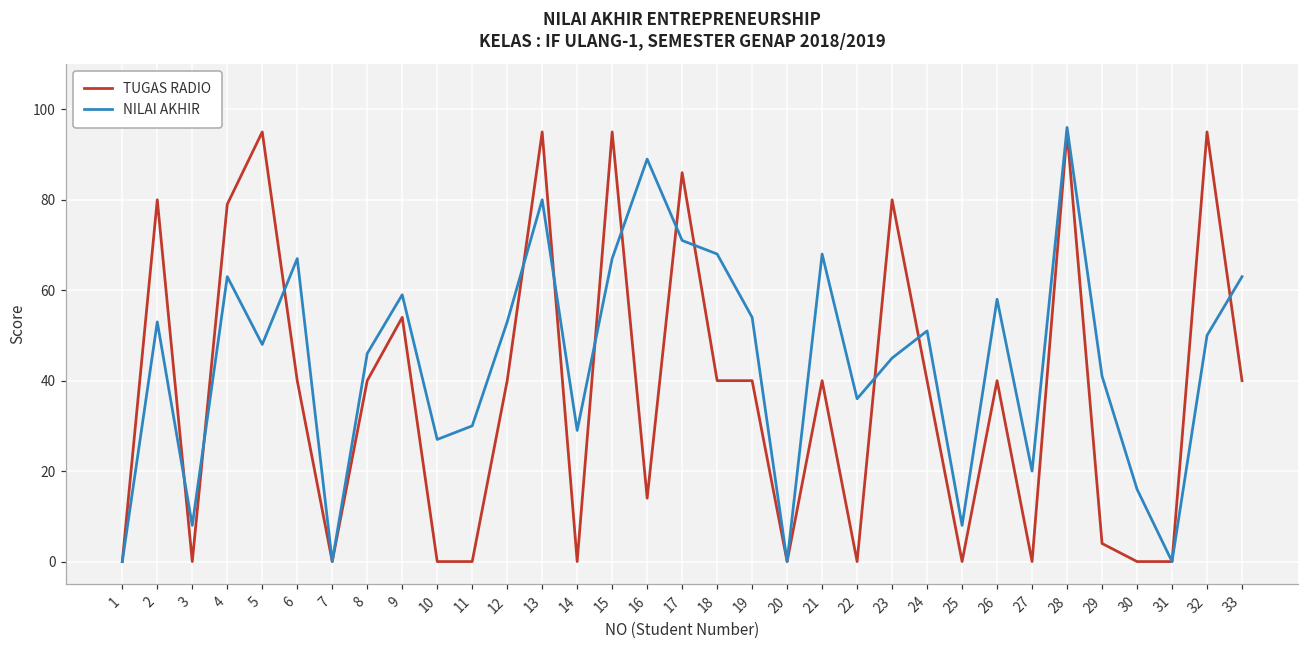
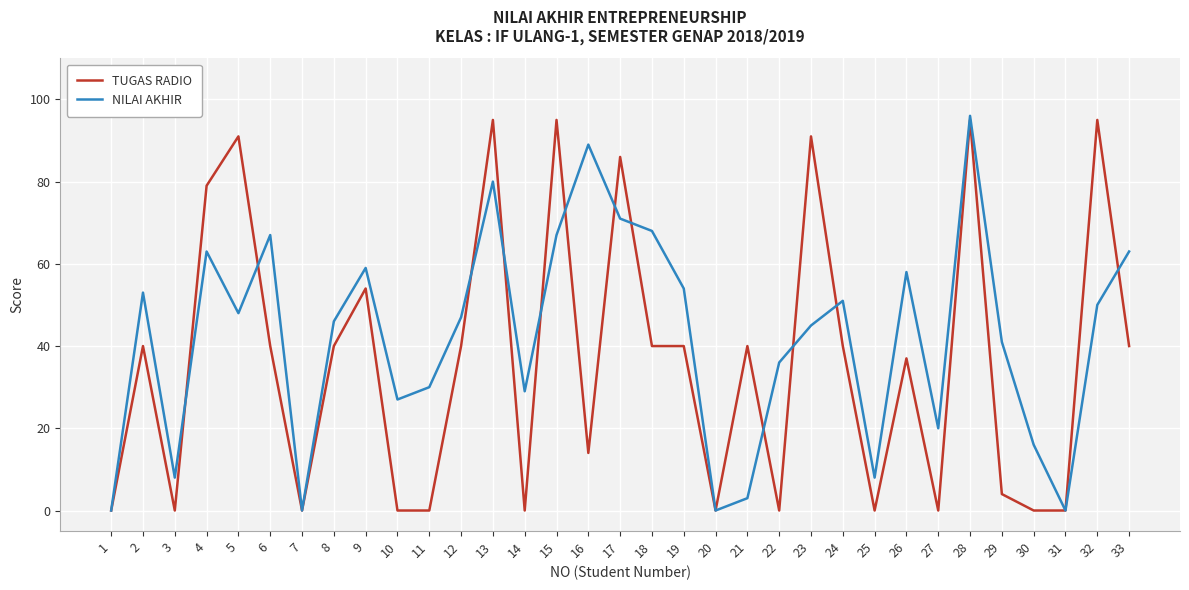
  {
    "TUGAS RADIO": {
-     "2": 80,
+     "2": 40,
      "3": 0,
      "4": 79,
-     "5": 95,
+     "5": 91,
      "6": 40,
      "8": 40,
      "9": 54,
      "10": 0,
      "11": 0,
      "12": 40,
      "13": 95,
      "14": 0,
      "15": 95,
      "16": 14,
      "17": 86,
      "18": 40,
      "19": 40,
      "21": 40,
      "22": 0,
-     "23": 80,
+     "23": 91,
      "24": 40,
      "25": 0,
-     "26": 40,
+     "26": 37,
      "27": 0,
      "28": 95,
      "29": 4,
      "30": 0,
      "32": 95,
      "33": 40
    },
    "NILAI AKHIR": {
      "2": 53,
      "3": 8,
      "4": 63,
      "5": 48,
      "6": 67,
      "8": 46,
      "9": 59,
      "10": 27,
      "11": 30,
-     "12": 53,
+     "12": 47,
      "13": 80,
      "14": 29,
      "15": 67,
      "16": 89,
      "17": 71,
      "18": 68,
      "19": 54,
-     "21": 68,
+     "21": 3,
      "22": 36,
      "23": 45,
      "24": 51,
      "25": 8,
      "26": 58,
      "27": 20,
      "28": 96,
      "29": 41,
      "30": 16,
      "32": 50,
      "33": 63
    }
  }
